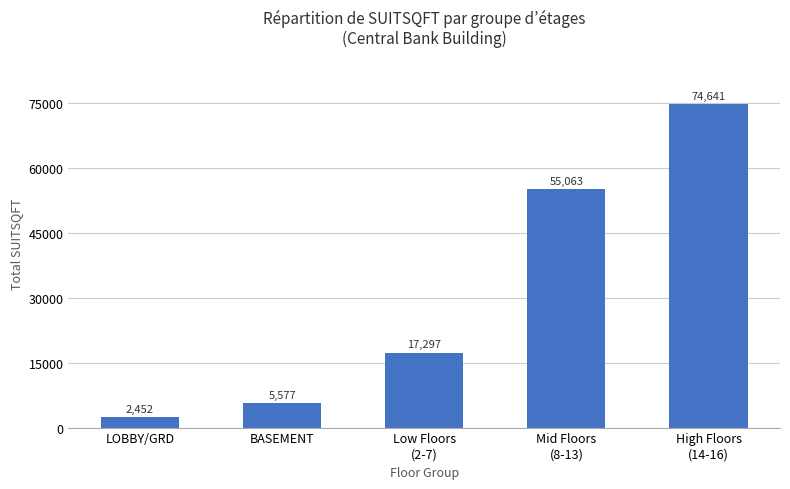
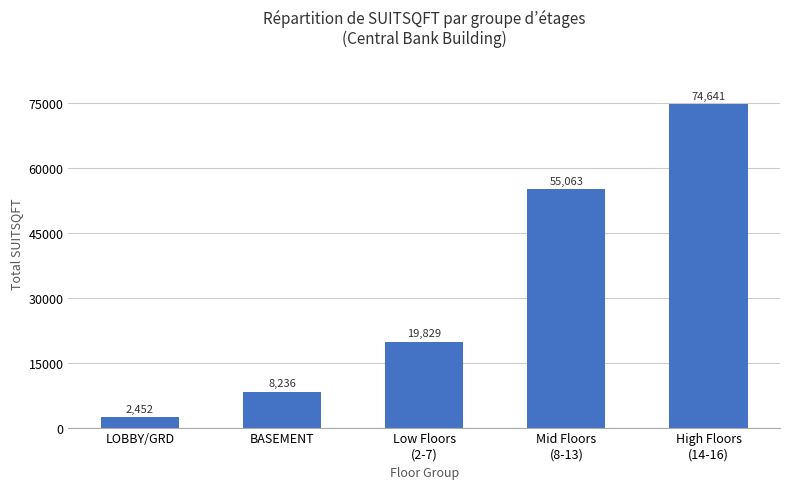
  {
    "LOBBY/GRD": "2,452",
-   "BASEMENT": "5,577",
-   "Low Floors (2-7)": "17,297",
+   "BASEMENT": "8,236",
+   "Low Floors (2-7)": "19,829",
    "Mid Floors (8-13)": "55,063",
    "High Floors (14-16)": "74,641"
  }
